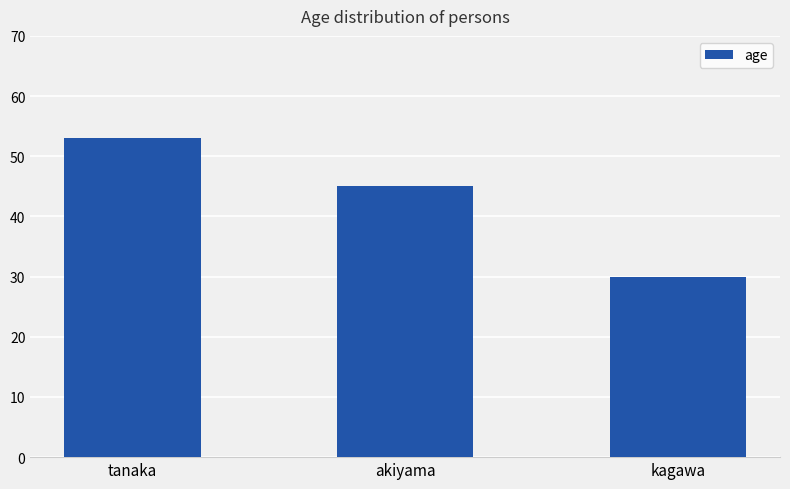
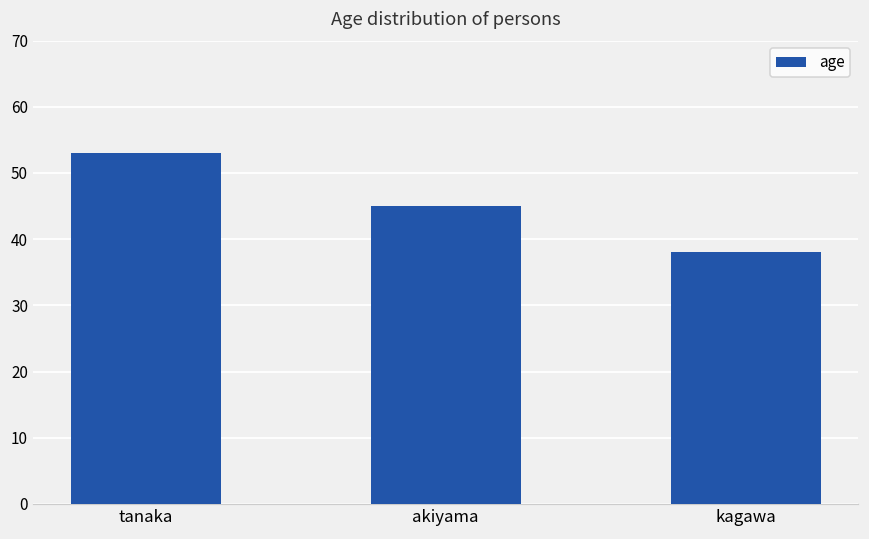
  {
    "tanaka": 53,
    "akiyama": 45,
-   "kagawa": 30
+   "kagawa": 38
  }
